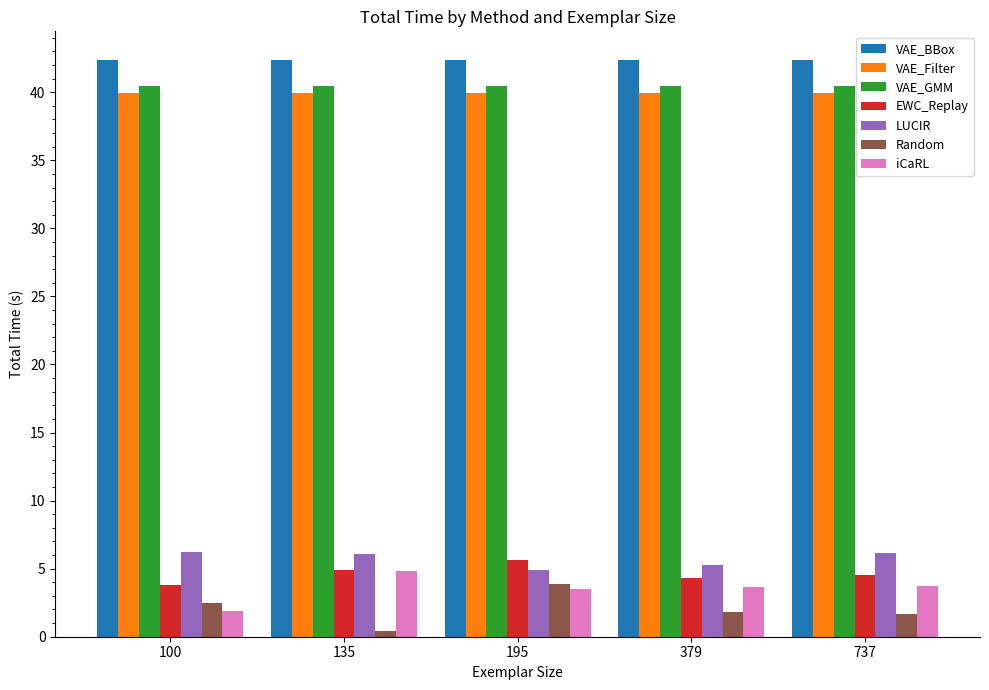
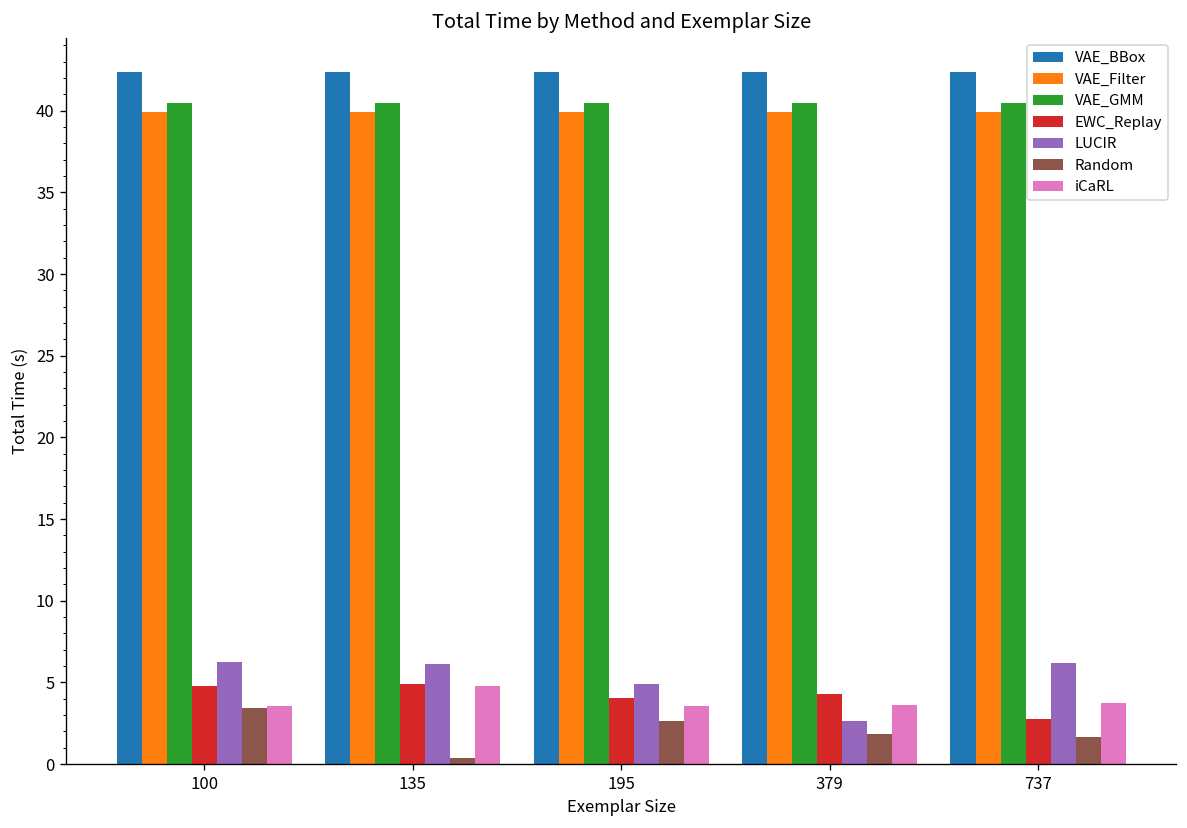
  {
    "VAE_BBox": {
      "100": 42.4,
      "135": 42.4,
      "195": 42.4,
      "379": 42.4,
      "737": 42.4
    },
    "VAE_Filter": {
      "100": 39.9,
      "135": 39.9,
      "195": 39.9,
      "379": 39.9,
      "737": 39.9
    },
    "VAE_GMM": {
      "100": 40.5,
      "135": 40.5,
      "195": 40.5,
      "379": 40.5,
      "737": 40.5
    },
    "EWC_Replay": {
-     "100": 3.8,
+     "100": 4.8,
      "135": 4.9,
-     "195": 5.6,
+     "195": 4.0,
      "379": 4.3,
-     "737": 4.5
+     "737": 2.7
    },
    "LUCIR": {
      "100": 6.3,
      "135": 6.1,
      "195": 4.9,
-     "379": 5.3,
+     "379": 2.6,
      "737": 6.2
    },
    "Random": {
-     "100": 2.5,
+     "100": 3.5,
      "135": 0.4,
-     "195": 3.9,
+     "195": 2.6,
      "379": 1.8,
      "737": 1.7
    },
    "iCaRL": {
-     "100": 1.9,
+     "100": 3.5,
      "135": 4.8,
      "195": 3.5,
      "379": 3.6,
      "737": 3.7
    }
  }
